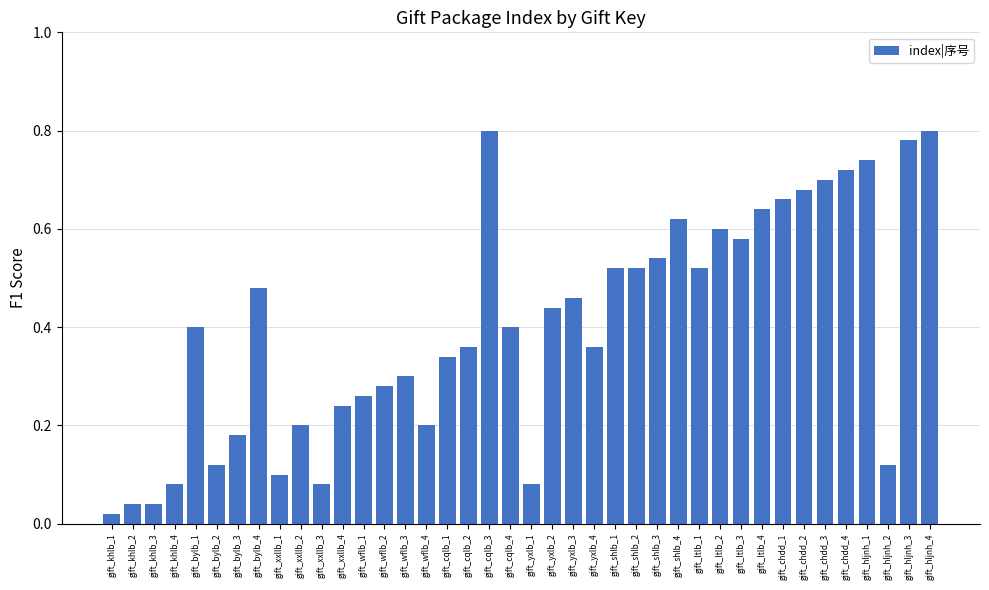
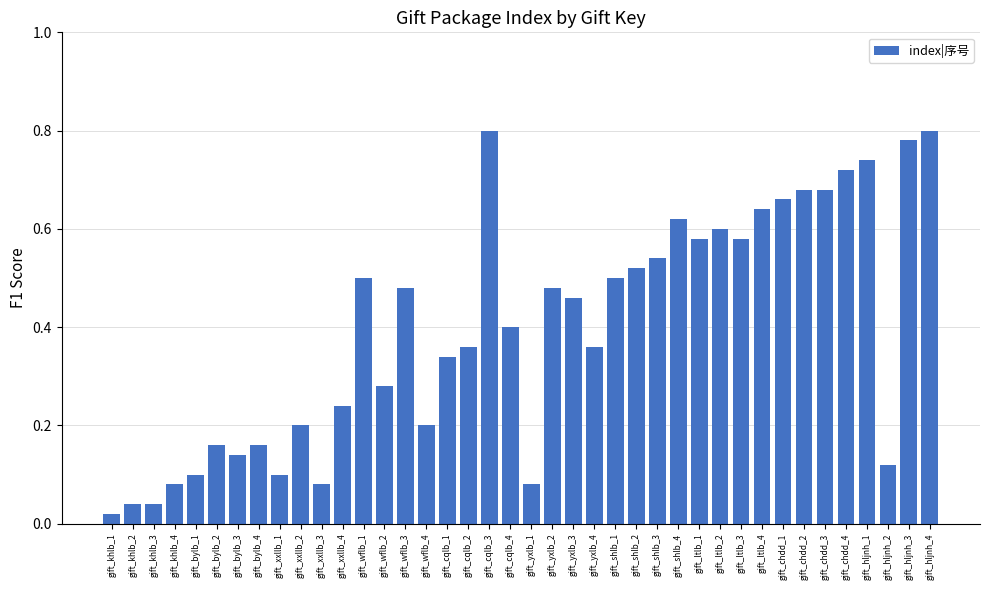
  {
    "gift_khlb_1": 0.02,
    "gift_khlb_2": 0.04,
    "gift_khlb_3": 0.04,
    "gift_khlb_4": 0.08,
-   "gift_bylb_1": 0.40,
-   "gift_bylb_2": 0.12,
-   "gift_bylb_3": 0.18,
-   "gift_bylb_4": 0.48,
+   "gift_bylb_1": 0.10,
+   "gift_bylb_2": 0.16,
+   "gift_bylb_3": 0.14,
+   "gift_bylb_4": 0.16,
    "gift_xxllb_1": 0.10,
    "gift_xxllb_2": 0.20,
    "gift_xxllb_3": 0.08,
    "gift_xxllb_4": 0.24,
-   "gift_wflb_1": 0.26,
+   "gift_wflb_1": 0.50,
    "gift_wflb_2": 0.28,
-   "gift_wflb_3": 0.30,
+   "gift_wflb_3": 0.48,
    "gift_wflb_4": 0.20,
    "gift_cqlb_1": 0.34,
    "gift_cqlb_2": 0.36,
    "gift_cqlb_3": 0.80,
    "gift_cqlb_4": 0.40,
    "gift_yxlb_1": 0.08,
-   "gift_yxlb_2": 0.44,
+   "gift_yxlb_2": 0.48,
    "gift_yxlb_3": 0.46,
    "gift_yxlb_4": 0.36,
-   "gift_shlb_1": 0.52,
+   "gift_shlb_1": 0.50,
    "gift_shlb_2": 0.52,
    "gift_shlb_3": 0.54,
    "gift_shlb_4": 0.62,
-   "gift_ltlb_1": 0.52,
+   "gift_ltlb_1": 0.58,
    "gift_ltlb_2": 0.60,
    "gift_ltlb_3": 0.58,
    "gift_ltlb_4": 0.64,
    "gift_chdd_1": 0.66,
    "gift_chdd_2": 0.68,
-   "gift_chdd_3": 0.70,
+   "gift_chdd_3": 0.68,
    "gift_chdd_4": 0.72,
    "gift_hljnh_1": 0.74,
    "gift_hljnh_2": 0.12,
    "gift_hljnh_3": 0.78,
    "gift_hljnh_4": 0.80
  }
